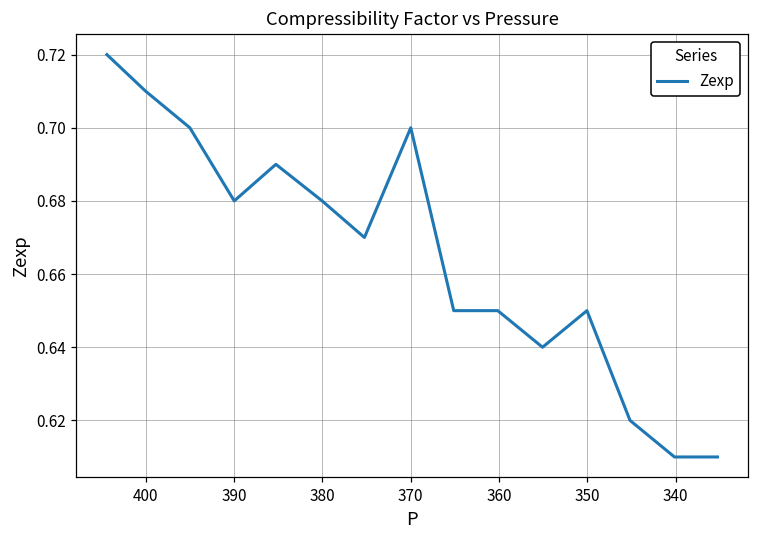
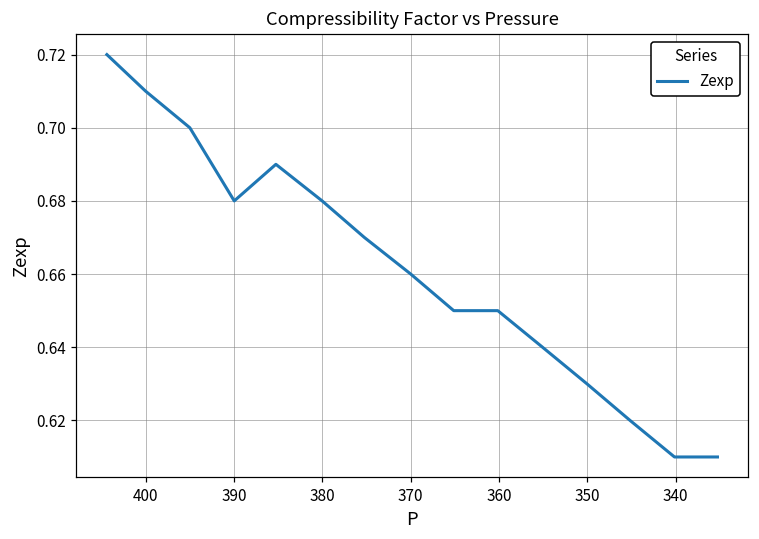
  {
    "400": 0.71,
    "390": 0.68,
    "380": 0.68,
-   "370": 0.70,
-   "350": 0.65
+   "370": 0.66,
+   "350": 0.63
  }
